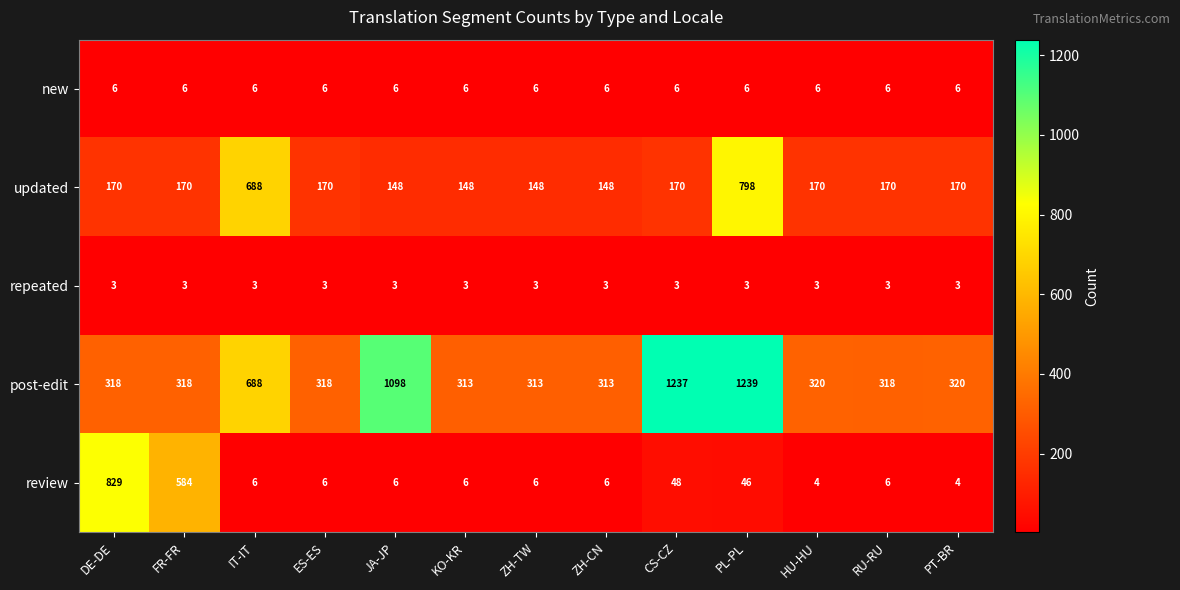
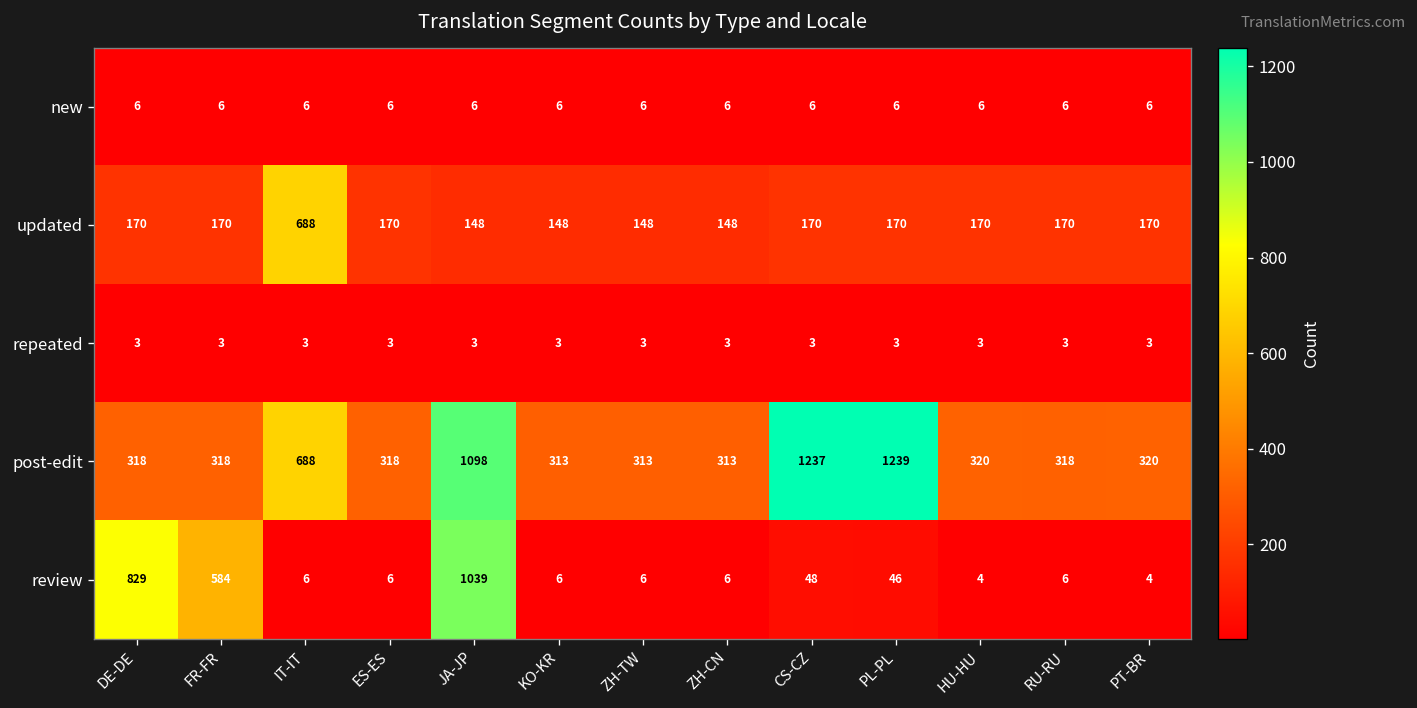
  {
    "new": {
      "DE-DE": 6,
      "FR-FR": 6,
      "IT-IT": 6,
      "ES-ES": 6,
      "JA-JP": 6,
      "KO-KR": 6,
      "ZH-TW": 6,
      "ZH-CN": 6,
      "CS-CZ": 6,
      "PL-PL": 6,
      "HU-HU": 6,
      "RU-RU": 6,
      "PT-BR": 6
    },
    "updated": {
      "DE-DE": 170,
      "FR-FR": 170,
      "IT-IT": 688,
      "ES-ES": 170,
      "JA-JP": 148,
      "KO-KR": 148,
      "ZH-TW": 148,
      "ZH-CN": 148,
      "CS-CZ": 170,
-     "PL-PL": 798,
+     "PL-PL": 170,
      "HU-HU": 170,
      "RU-RU": 170,
      "PT-BR": 170
    },
    "repeated": {
      "DE-DE": 3,
      "FR-FR": 3,
      "IT-IT": 3,
      "ES-ES": 3,
      "JA-JP": 3,
      "KO-KR": 3,
      "ZH-TW": 3,
      "ZH-CN": 3,
      "CS-CZ": 3,
      "PL-PL": 3,
      "HU-HU": 3,
      "RU-RU": 3,
      "PT-BR": 3
    },
    "post-edit": {
      "DE-DE": 318,
      "FR-FR": 318,
      "IT-IT": 688,
      "ES-ES": 318,
      "JA-JP": 1098,
      "KO-KR": 313,
      "ZH-TW": 313,
      "ZH-CN": 313,
      "CS-CZ": 1237,
      "PL-PL": 1239,
      "HU-HU": 320,
      "RU-RU": 318,
      "PT-BR": 320
    },
    "review": {
      "DE-DE": 829,
      "FR-FR": 584,
      "IT-IT": 6,
      "ES-ES": 6,
-     "JA-JP": 6,
+     "JA-JP": 1039,
      "KO-KR": 6,
      "ZH-TW": 6,
      "ZH-CN": 6,
      "CS-CZ": 48,
      "PL-PL": 46,
      "HU-HU": 4,
      "RU-RU": 6,
      "PT-BR": 4
    }
  }
